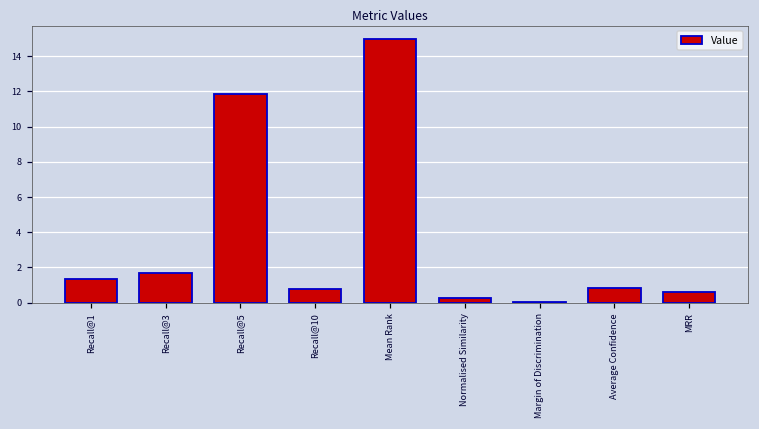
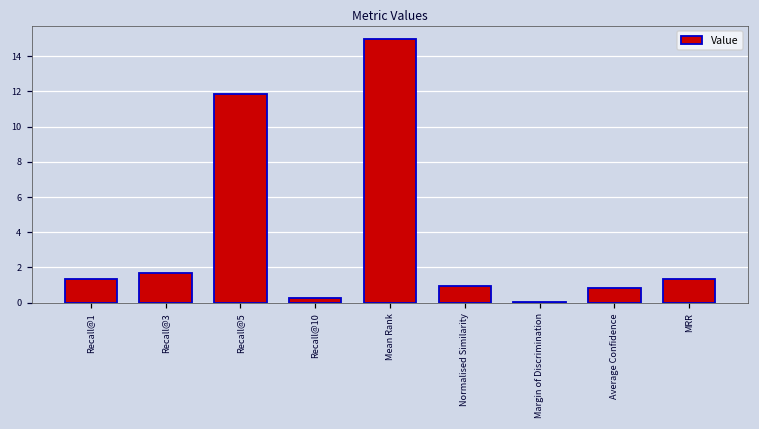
  {
    "Recall@1": 1.3,
    "Recall@3": 1.7,
    "Recall@5": 11.9,
-   "Recall@10": 0.8,
+   "Recall@10": 0.3,
    "Mean Rank": 15.0,
-   "Normalised Similarity": 0.3,
+   "Normalised Similarity": 1.0,
    "Average Confidence": 0.9,
-   "MRR": 0.6
+   "MRR": 1.3
  }
